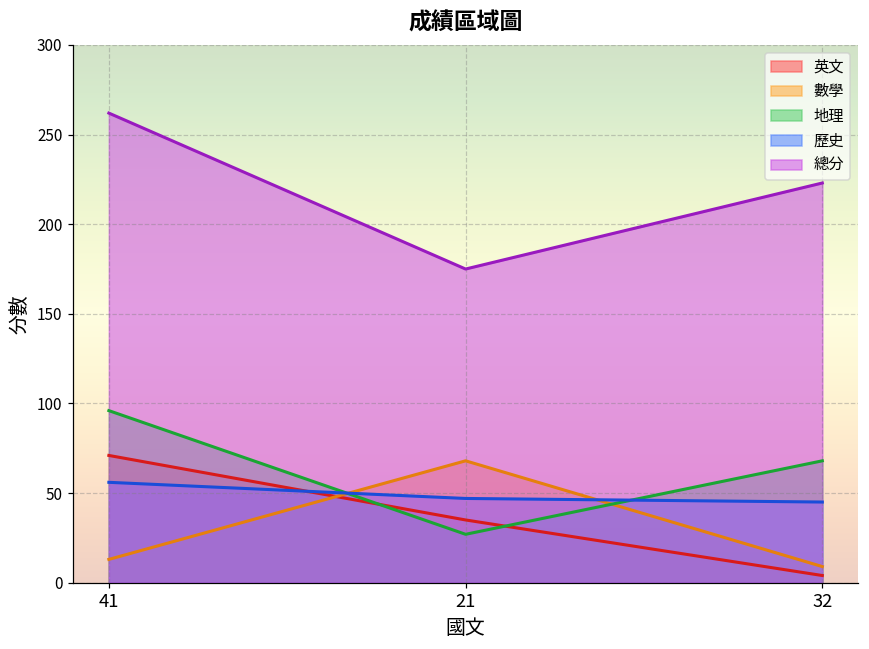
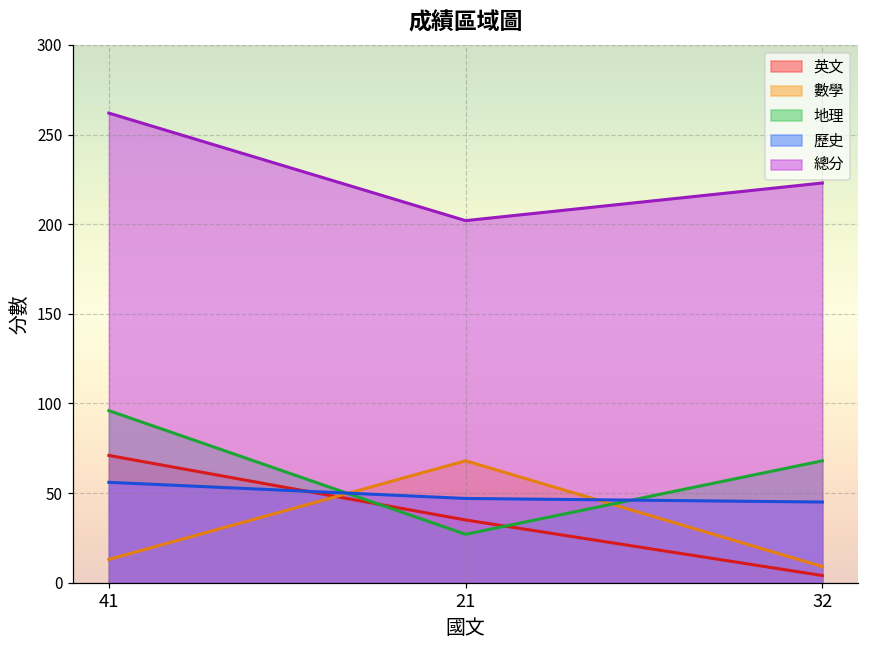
  {
    "英文": {
      "41": 71,
      "21": 35,
      "32": 4
    },
    "數學": {
      "41": 13,
      "21": 68,
      "32": 9
    },
    "地理": {
      "41": 96,
      "21": 27,
      "32": 68
    },
    "歷史": {
      "41": 56,
      "21": 47,
      "32": 45
    },
    "總分": {
      "41": 262,
-     "21": 175,
+     "21": 202,
      "32": 223
    }
  }
